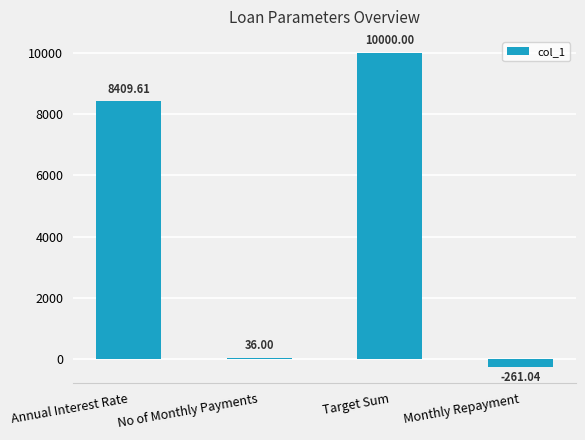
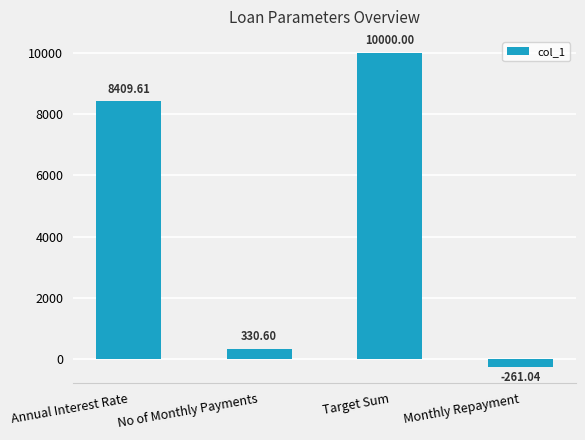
  {
    "Annual Interest Rate": 8409.61,
-   "No of Monthly Payments": 36.00,
+   "No of Monthly Payments": 330.60,
    "Target Sum": 10000.00,
    "Monthly Repayment": -261.04
  }
